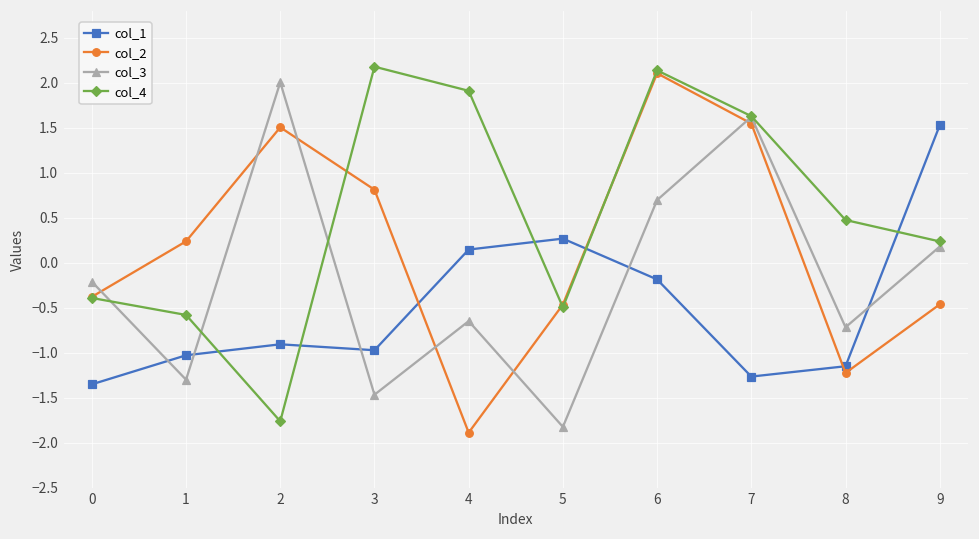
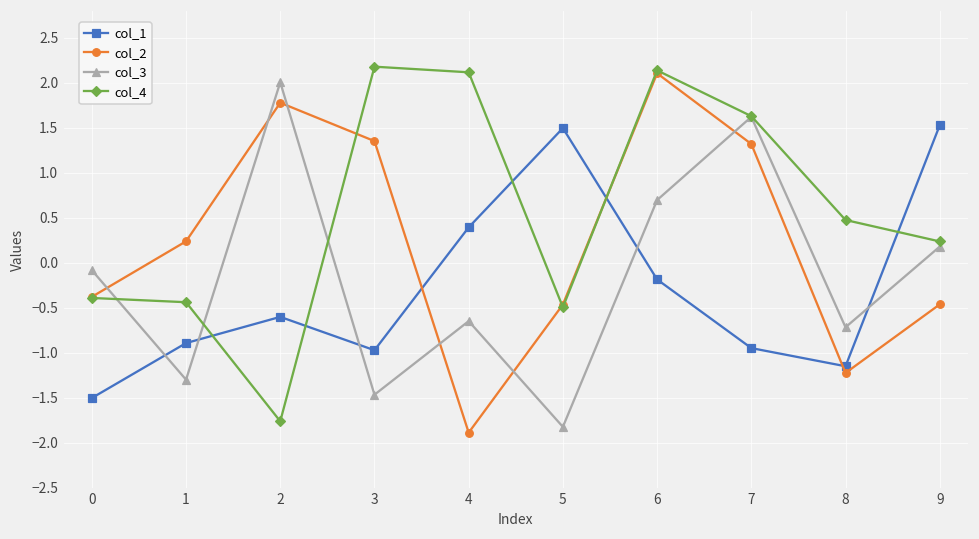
  {
    "col_1": {
-     "0": -1.3,
-     "1": -1.0,
-     "2": -0.9,
+     "0": -1.5,
+     "1": -0.9,
+     "2": -0.6,
      "3": -1.0,
-     "4": 0.1,
-     "5": 0.3,
+     "4": 0.4,
+     "5": 1.5,
      "6": -0.2,
-     "7": -1.3,
+     "7": -0.9,
      "8": -1.1,
      "9": 1.5
    },
    "col_2": {
      "1": 0.2,
-     "2": 1.5,
-     "3": 0.8,
+     "2": 1.8,
+     "3": 1.4,
      "4": -1.9,
      "6": 2.1,
-     "7": 1.5,
+     "7": 1.3,
      "8": -1.2,
      "9": -0.5
    },
    "col_3": {
-     "0": -0.2,
+     "0": -0.1,
      "1": -1.3,
      "2": 2.0,
      "3": -1.5,
      "4": -0.6,
      "5": -1.8,
      "6": 0.7,
      "8": -0.7,
      "9": 0.2
    },
    "col_4": {
-     "1": -0.6,
+     "1": -0.4,
      "2": -1.8,
      "3": 2.2,
-     "4": 1.9,
+     "4": 2.1,
      "6": 2.1,
      "8": 0.5,
      "9": 0.2
    }
  }
